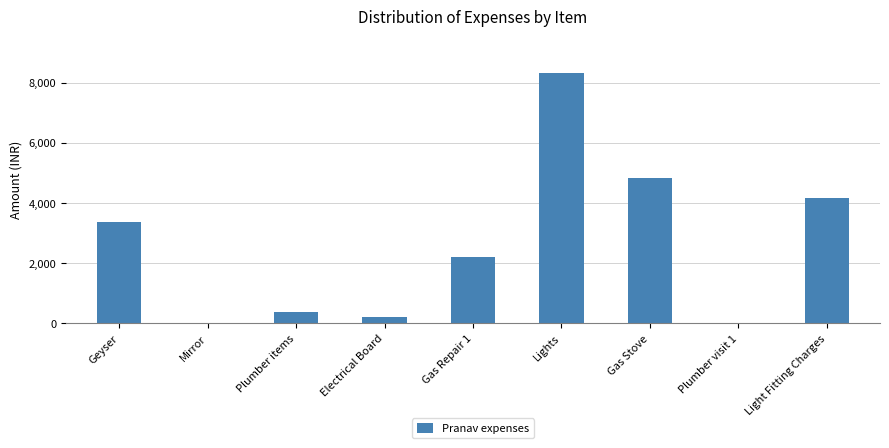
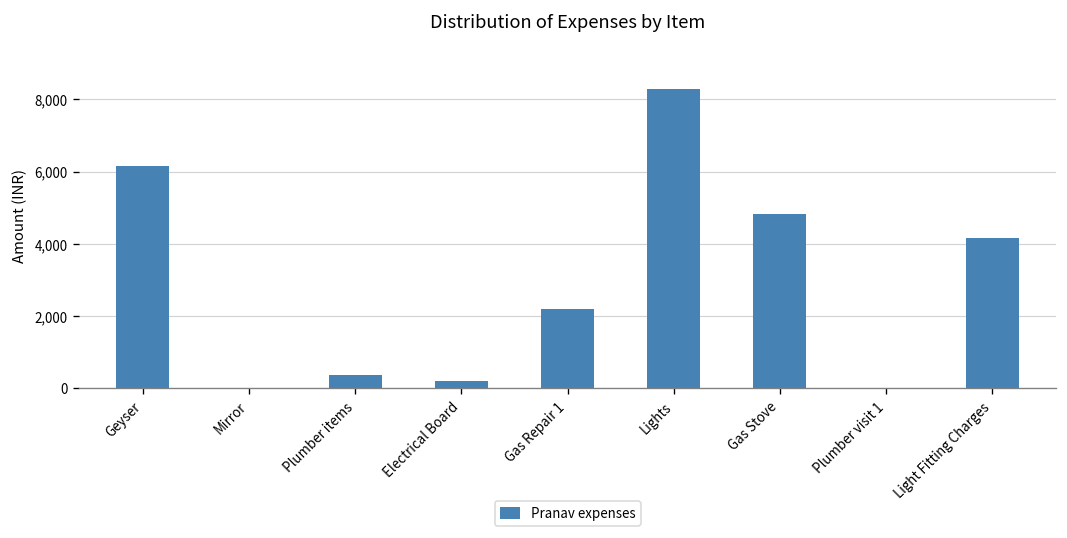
  {
-   "Geyser": "3,400",
+   "Geyser": "6,100",
    "Mirror": "0",
    "Plumber items": "400",
    "Electrical Board": "200",
    "Gas Repair 1": "2,200",
    "Lights": "8,300",
    "Gas Stove": "4,800",
    "Plumber visit 1": "0",
    "Light Fitting Charges": "4,200"
  }
